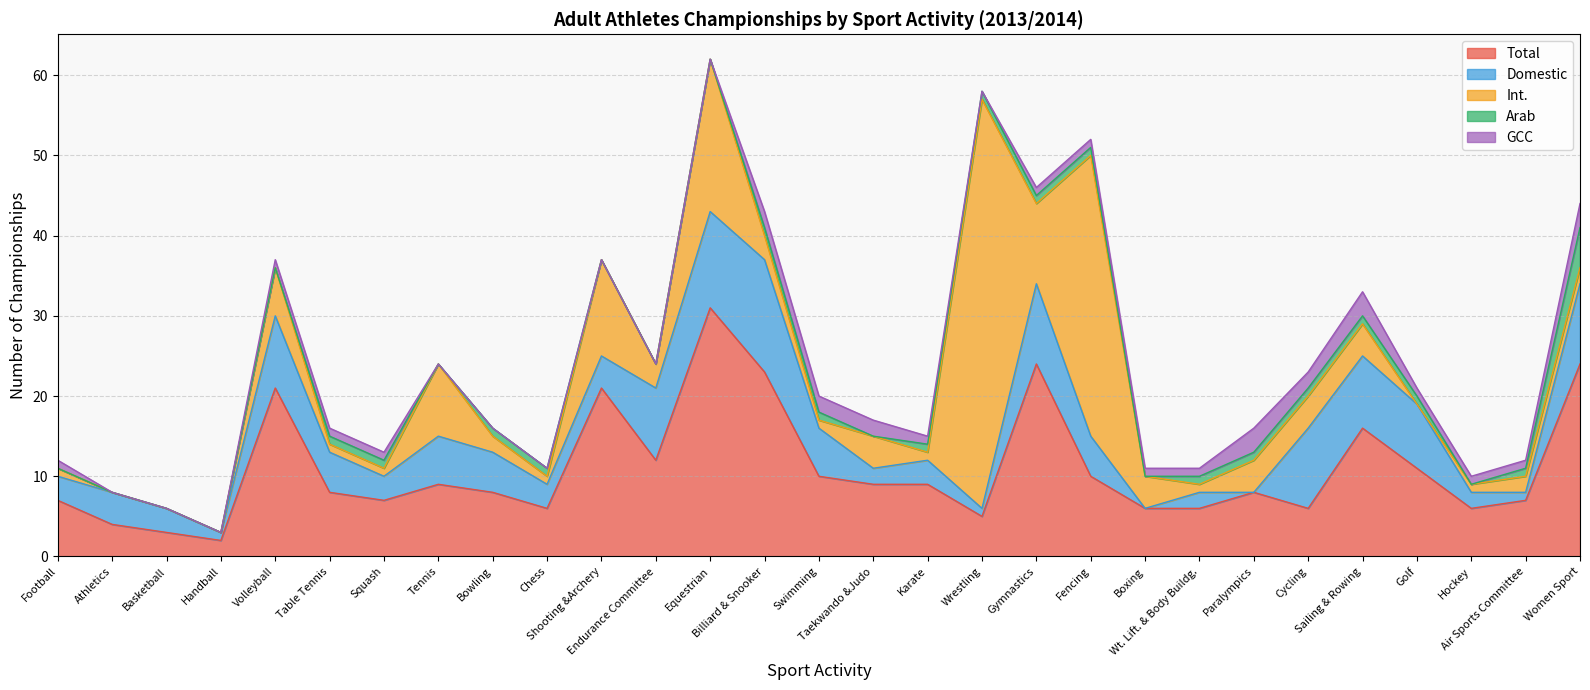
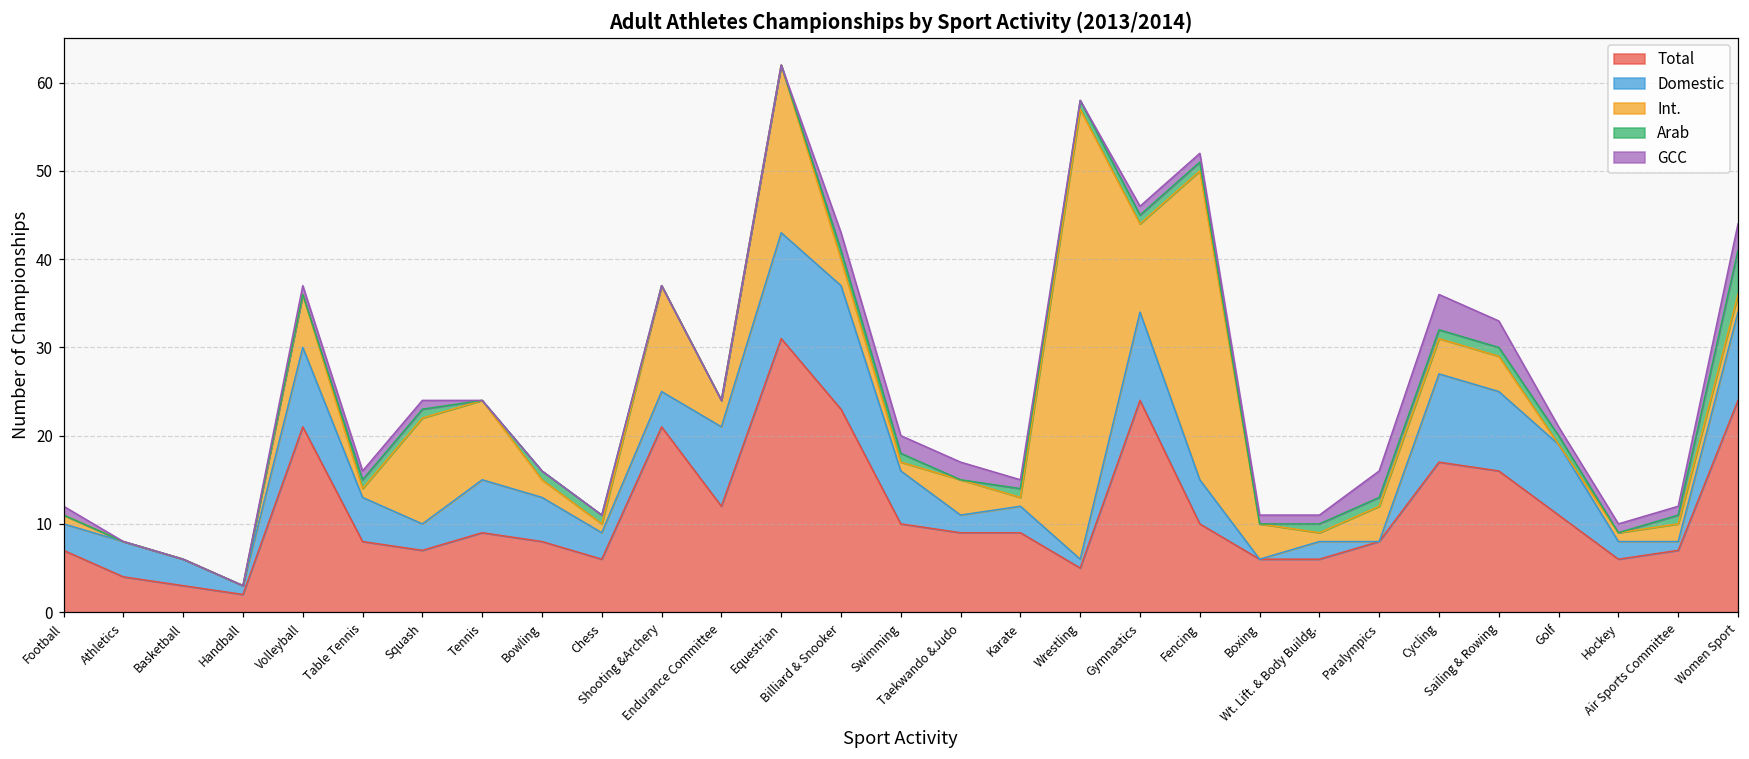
  {
    "Total": {
      "Football": 7,
      "Athletics": 4,
      "Basketball": 3,
      "Handball": 2,
      "Volleyball": 21,
      "Table Tennis": 8,
      "Squash": 7,
      "Tennis": 9,
      "Bowling": 8,
      "Chess": 6,
      "Shooting &Archery": 21,
      "Endurance Committee": 12,
      "Equestrian": 31,
      "Billiard & Snooker": 23,
      "Swimming": 10,
      "Taekwando &Judo": 9,
      "Karate": 9,
      "Wrestling": 5,
      "Gymnastics": 24,
      "Fencing": 10,
      "Wt. Lift. & Body Buildg.": 6,
-     "Cycling": 6,
+     "Cycling": 17,
      "Sailing & Rowing": 16,
      "Golf": 11,
      "Hockey": 6,
      "Air Sports Committee": 7,
      "Women Sport": 24
    },
    "Domestic": {
      "Football": 3,
      "Volleyball": 9,
      "Table Tennis": 5,
      "Squash": 3,
      "Tennis": 6,
      "Bowling": 5,
      "Chess": 3,
      "Shooting &Archery": 4,
      "Endurance Committee": 9,
      "Equestrian": 12,
      "Billiard & Snooker": 14,
      "Swimming": 6,
      "Taekwando &Judo": 2,
      "Karate": 3,
      "Wrestling": 1,
      "Gymnastics": 10,
      "Fencing": 5,
      "Wt. Lift. & Body Buildg.": 2,
      "Cycling": 10,
      "Sailing & Rowing": 9,
      "Hockey": 2,
      "Air Sports Committee": 1,
      "Women Sport": 10
    },
    "Int.": {
      "Table Tennis": 1,
-     "Squash": 1,
+     "Squash": 12,
      "Bowling": 2,
      "Chess": 1,
      "Billiard & Snooker": 3,
      "Swimming": 1,
      "Karate": 1,
      "Wrestling": 51,
      "Gymnastics": 10,
      "Fencing": 35,
      "Wt. Lift. & Body Buildg.": 1,
      "Paralympics": 4,
      "Cycling": 4,
      "Sailing & Rowing": 4,
      "Air Sports Committee": 2,
      "Women Sport": 2
    },
    "Arab": {
      "Table Tennis": 1,
      "Squash": 1,
      "Billiard & Snooker": 1,
      "Swimming": 1,
      "Karate": 1,
      "Gymnastics": 1,
      "Fencing": 1,
      "Wt. Lift. & Body Buildg.": 1,
      "Paralympics": 1,
      "Cycling": 1,
      "Sailing & Rowing": 1,
      "Golf": 1,
      "Air Sports Committee": 1,
      "Women Sport": 5
    },
    "GCC": {
      "Football": 1,
      "Volleyball": 1,
      "Table Tennis": 1,
      "Squash": 1,
      "Billiard & Snooker": 2,
      "Swimming": 2,
      "Taekwando &Judo": 2,
      "Karate": 1,
      "Gymnastics": 1,
      "Fencing": 1,
      "Boxing": 1,
      "Wt. Lift. & Body Buildg.": 1,
      "Paralympics": 3,
-     "Cycling": 2,
+     "Cycling": 4,
      "Sailing & Rowing": 3,
      "Golf": 1,
      "Hockey": 1,
      "Air Sports Committee": 1,
      "Women Sport": 3
    }
  }
